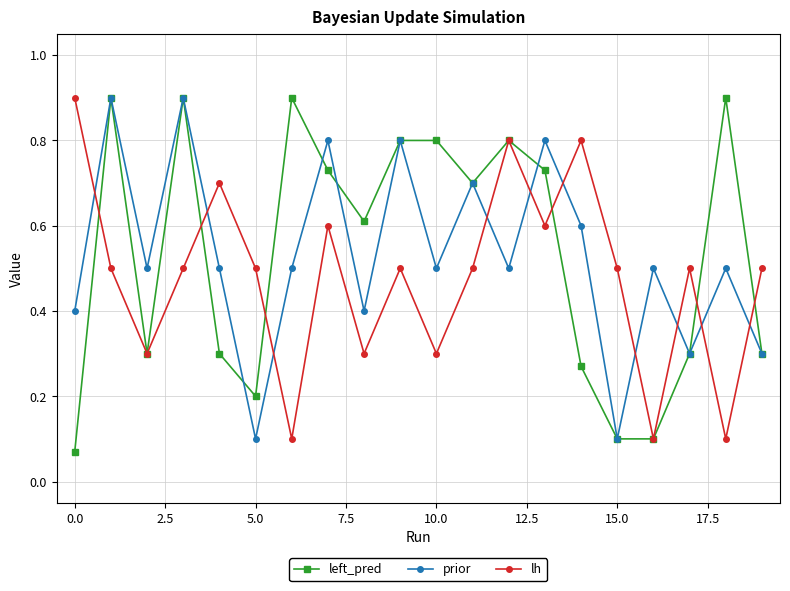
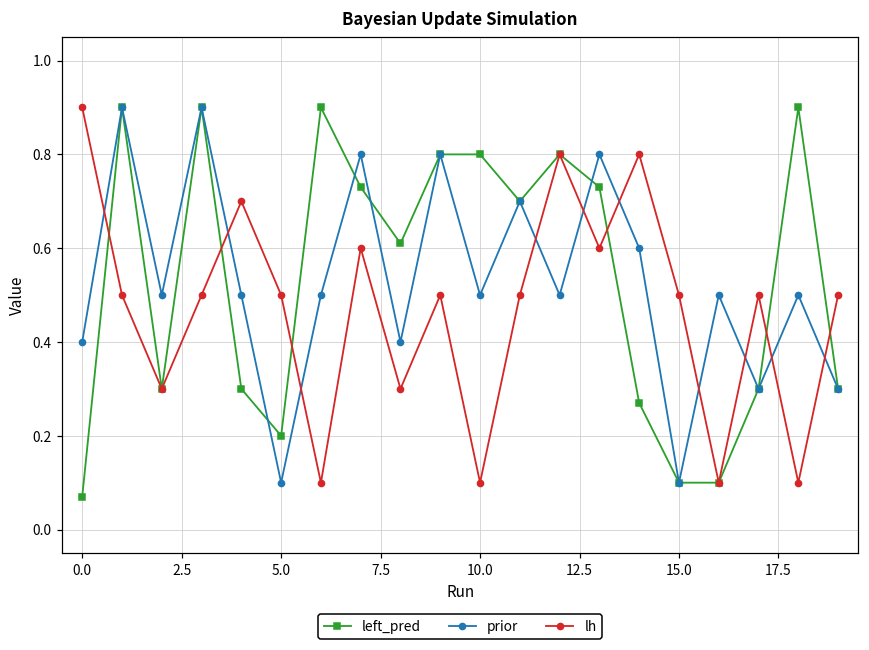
  {
    "left_pred": {
      "0.0": 0.07,
      "5.0": 0.2,
      "10.0": 0.8
    },
    "prior": {
      "0.0": 0.4,
      "5.0": 0.1,
      "10.0": 0.5
    },
    "lh": {
      "0.0": 0.9,
      "5.0": 0.5,
-     "10.0": 0.3,
+     "10.0": 0.1,
      "15.0": 0.5
    }
  }
